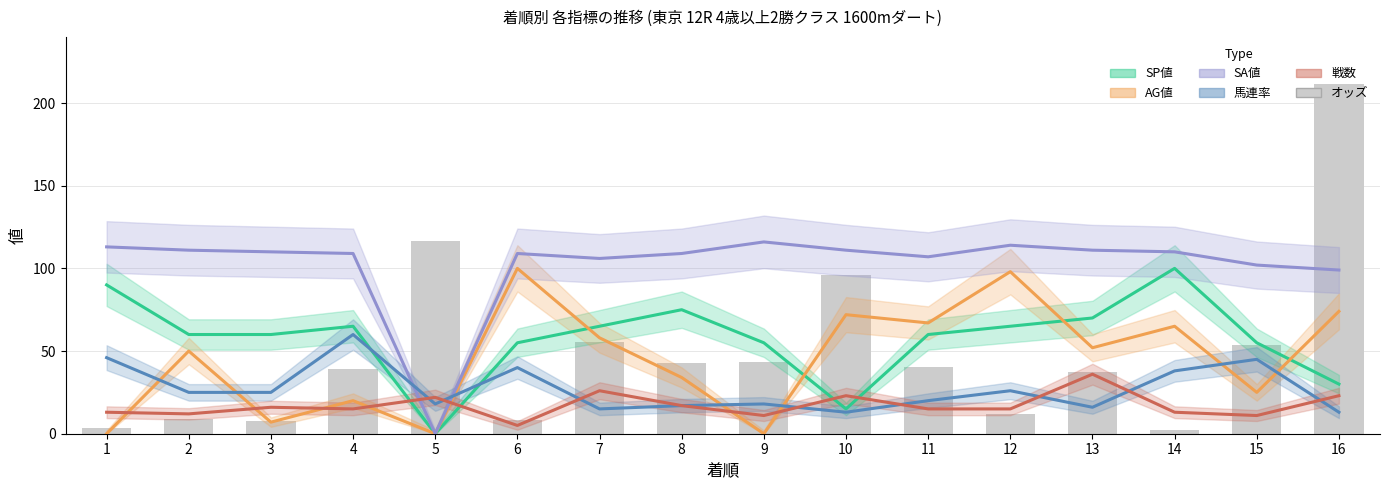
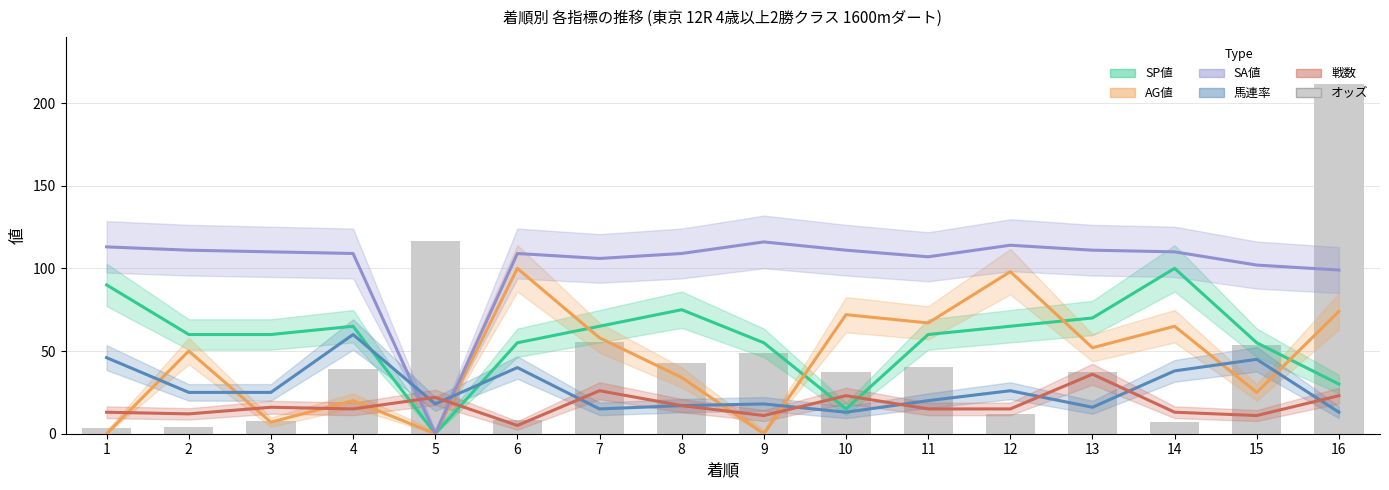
  {
    "オッズ": {
      "1": 4,
-     "2": 9,
+     "2": 4,
      "3": 7,
      "4": 39,
      "5": 117,
      "6": 8,
      "7": 56,
      "8": 43,
-     "9": 44,
-     "10": 96,
+     "9": 49,
+     "10": 37,
      "11": 40,
      "12": 12,
      "13": 38,
-     "14": 2,
+     "14": 7,
      "15": 54,
      "16": 211
    }
  }
